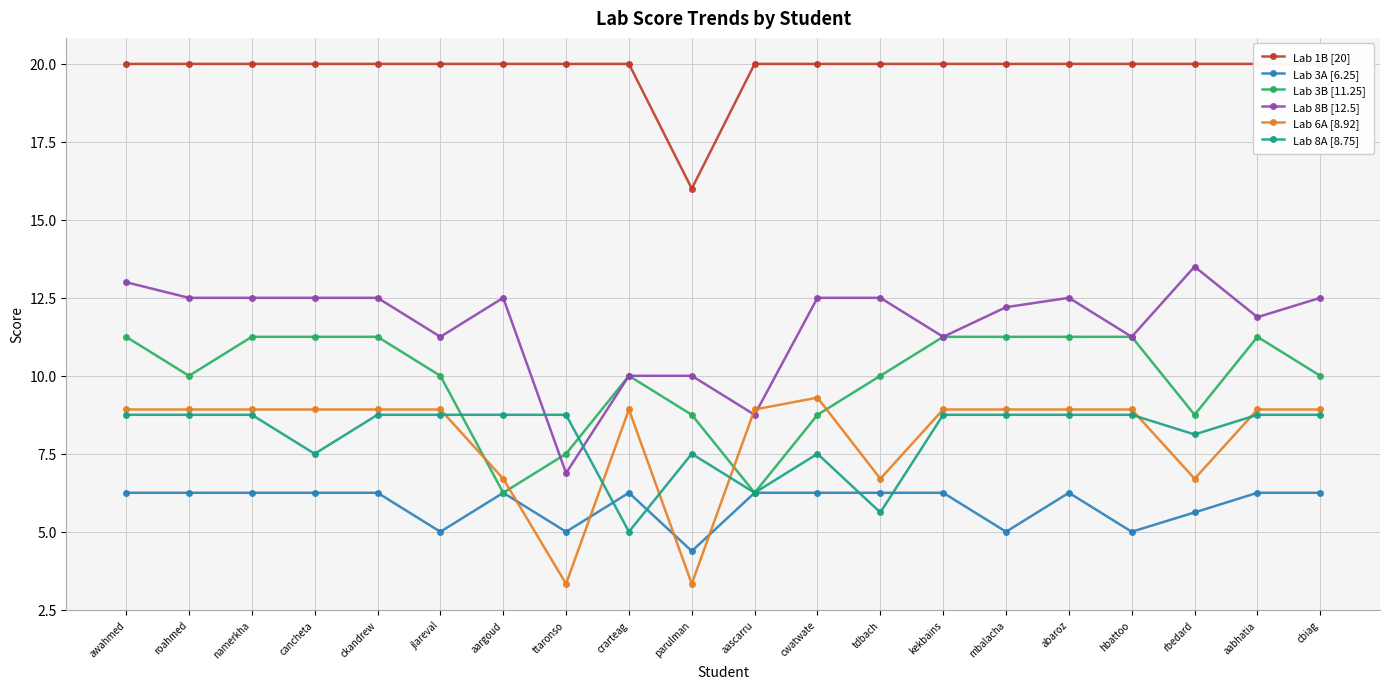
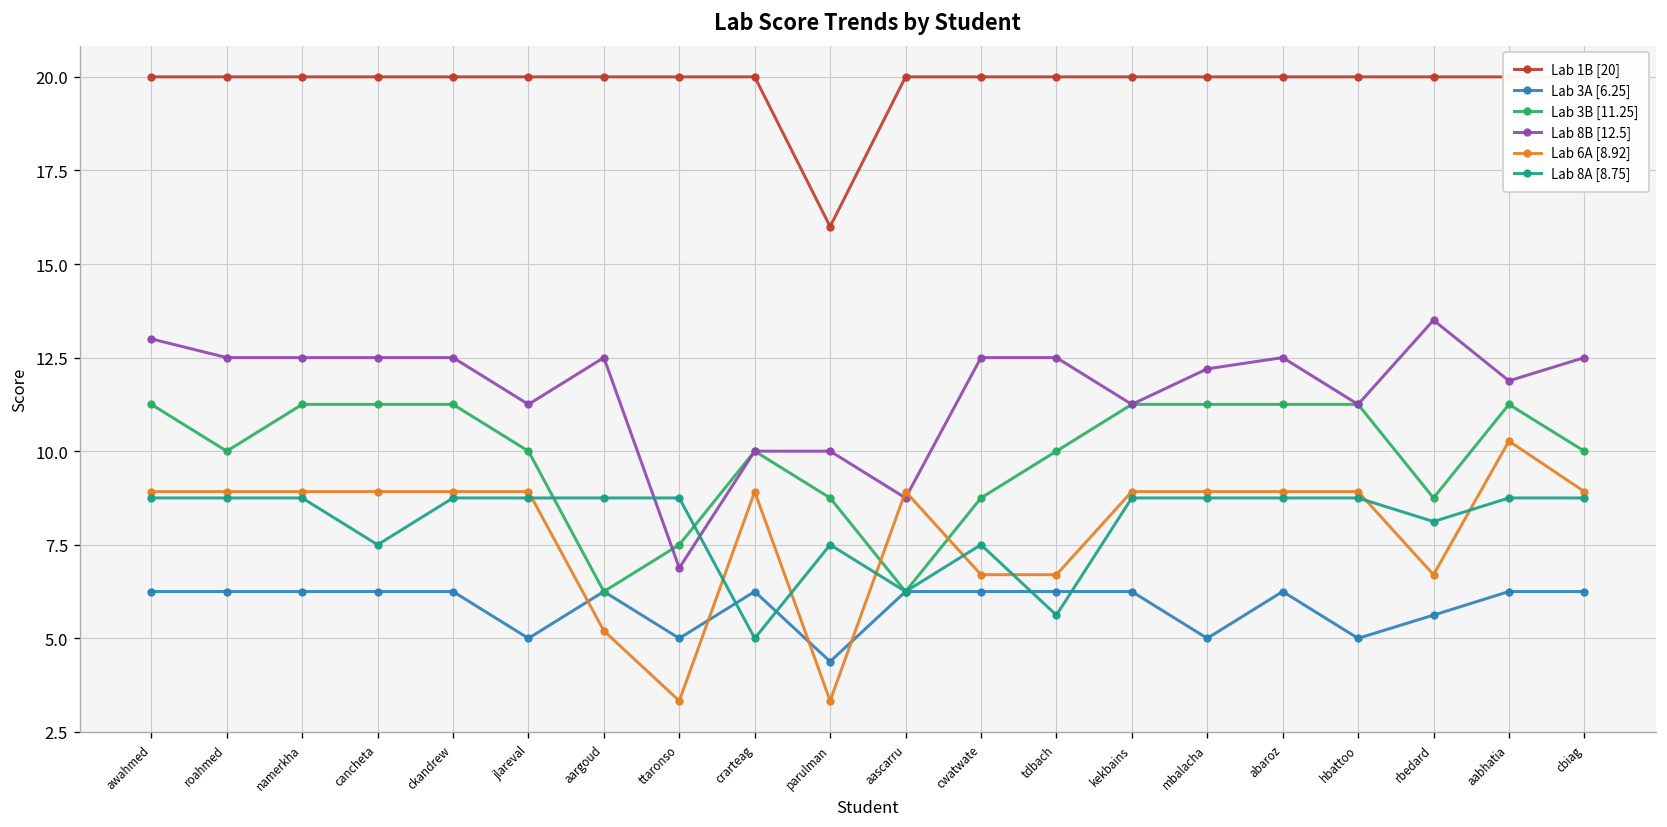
  {
    "Lab 1B [20]": {
      "awahmed": 20.0,
      "roahmed": 20.0,
      "namerkha": 20.0,
      "cancheta": 20.0,
      "ckandrew": 20.0,
      "jlareval": 20.0,
      "aargoud": 20.0,
      "ttaronso": 20.0,
      "crarteag": 20.0,
      "parulman": 16.0,
      "aascarru": 20.0,
      "cwatwate": 20.0,
      "tdbach": 20.0,
      "kekbains": 20.0,
      "mbalacha": 20.0,
      "abaroz": 20.0,
      "hbattoo": 20.0,
      "rbedard": 20.0
    },
    "Lab 3A [6.25]": {
      "awahmed": 6.3,
      "roahmed": 6.3,
      "namerkha": 6.3,
      "cancheta": 6.3,
      "ckandrew": 6.3,
      "jlareval": 5.0,
      "ttaronso": 5.0,
      "crarteag": 6.3,
      "parulman": 4.4,
      "cwatwate": 6.3,
      "tdbach": 6.3,
      "kekbains": 6.3,
      "mbalacha": 5.0,
      "abaroz": 6.3,
      "hbattoo": 5.0,
      "rbedard": 5.6,
      "aabhatia": 6.3,
      "cbiag": 6.3
    },
    "Lab 8B [12.5]": {
      "awahmed": 13.0,
      "roahmed": 12.5,
      "namerkha": 12.5,
      "cancheta": 12.5,
      "ckandrew": 12.5,
      "jlareval": 11.3,
      "aargoud": 12.5,
      "ttaronso": 6.9,
      "parulman": 10.0,
      "aascarru": 8.8,
      "cwatwate": 12.5,
      "tdbach": 12.5,
      "mbalacha": 12.2,
      "abaroz": 12.5,
      "rbedard": 13.5,
      "aabhatia": 11.9,
      "cbiag": 12.5
    },
    "Lab 6A [8.92]": {
      "awahmed": 8.9,
      "roahmed": 8.9,
      "namerkha": 8.9,
      "cancheta": 8.9,
      "ckandrew": 8.9,
      "jlareval": 8.9,
-     "aargoud": 6.7,
+     "aargoud": 5.2,
      "ttaronso": 3.3,
      "crarteag": 8.9,
      "parulman": 3.3,
      "aascarru": 8.9,
-     "cwatwate": 9.3,
+     "cwatwate": 6.7,
      "tdbach": 6.7,
      "kekbains": 8.9,
      "mbalacha": 8.9,
      "abaroz": 8.9,
      "hbattoo": 8.9,
      "rbedard": 6.7,
-     "aabhatia": 8.9,
+     "aabhatia": 10.3,
      "cbiag": 8.9
    }
  }
